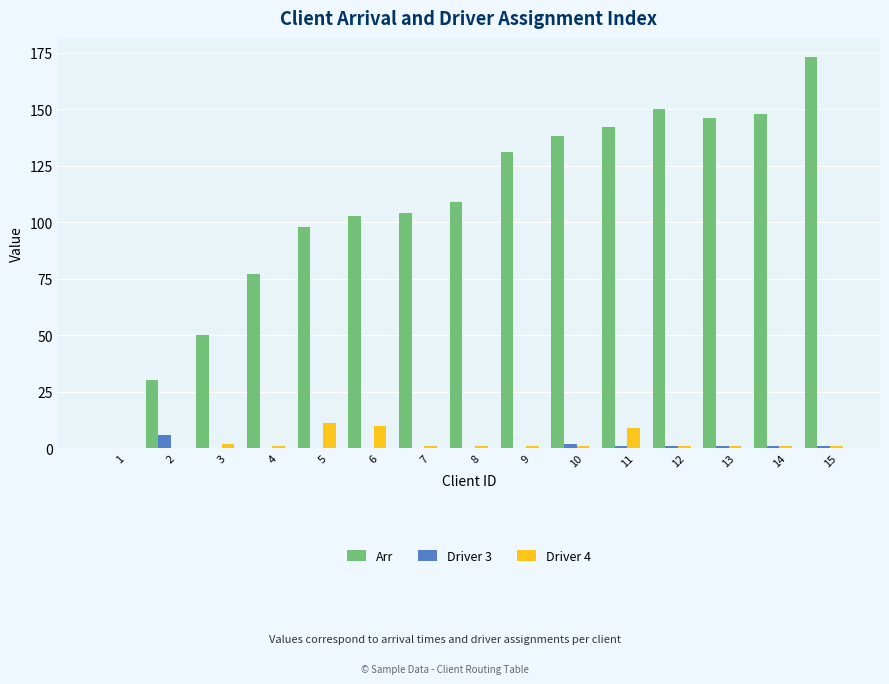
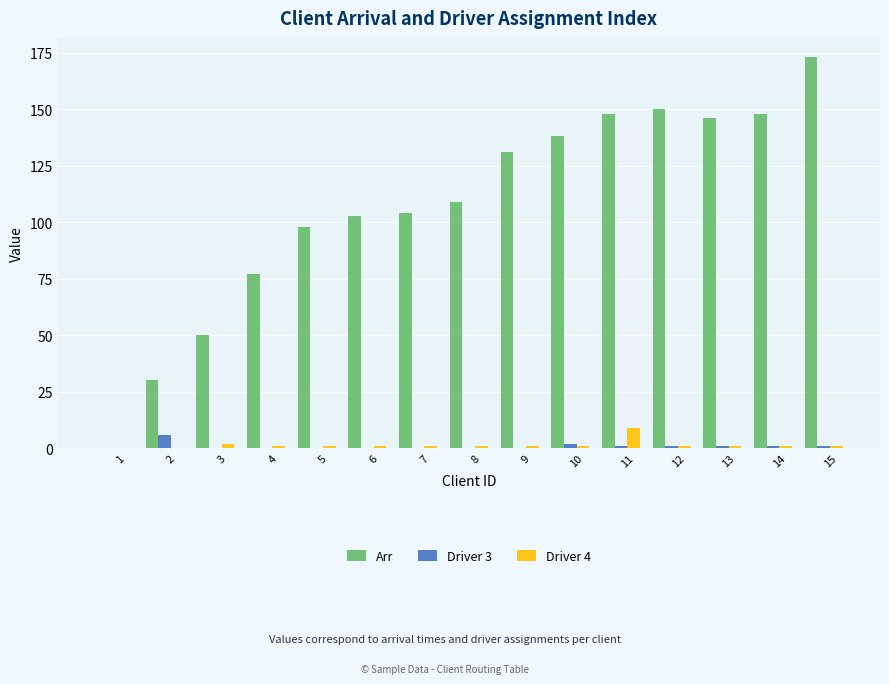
  {
    "Arr": {
      "1": 0,
      "2": 30,
      "3": 50,
      "4": 77,
      "5": 98,
      "6": 103,
      "7": 104,
      "8": 109,
      "9": 131,
      "10": 138,
-     "11": 142,
+     "11": 148,
      "12": 150,
      "13": 146,
      "14": 148,
      "15": 173
    },
    "Driver 3": {
      "1": 0,
      "2": 6,
      "3": 0,
      "4": 0,
      "5": 0,
      "6": 0,
      "7": 0,
      "8": 0,
      "9": 0,
      "10": 2
    },
    "Driver 4": {
      "1": 0,
      "2": 0,
      "3": 2,
-     "5": 11,
-     "6": 10,
+     "5": 1,
+     "6": 1,
      "11": 9
    }
  }
